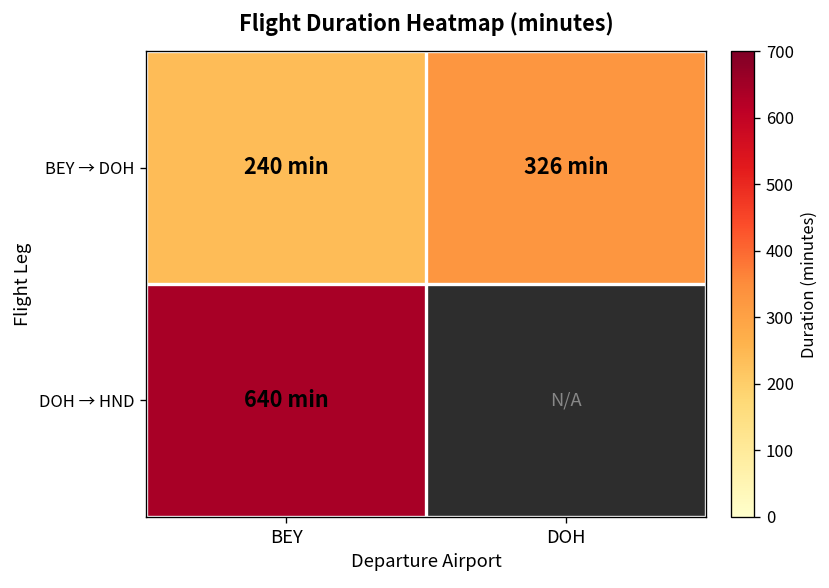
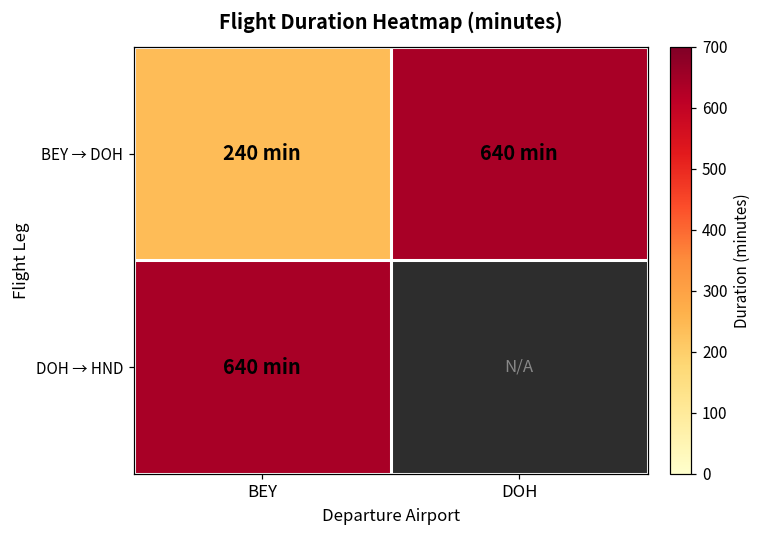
  {
    "BEY → DOH": {
      "BEY": 240,
-     "DOH": 326
+     "DOH": 640
    },
    "DOH → HND": {
      "BEY": 640
    }
  }
